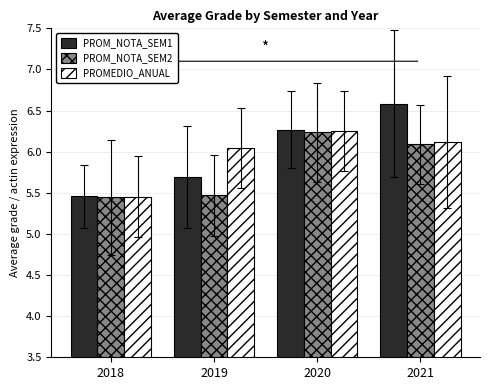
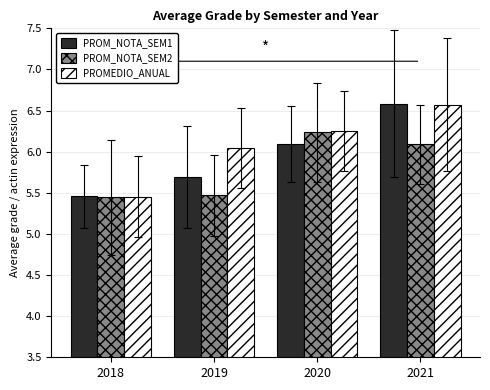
  {
    "PROM_NOTA_SEM1": {
      "2018": 5.5,
      "2019": 5.7,
-     "2020": 6.3,
+     "2020": 6.1,
      "2021": 6.6
    },
    "PROM_NOTA_SEM2": {
      "2018": 5.4,
      "2019": 5.5,
      "2020": 6.2,
      "2021": 6.1
    },
    "PROMEDIO_ANUAL": {
      "2018": 5.5,
      "2019": 6.0,
      "2020": 6.3,
-     "2021": 6.1
+     "2021": 6.6
    }
  }
